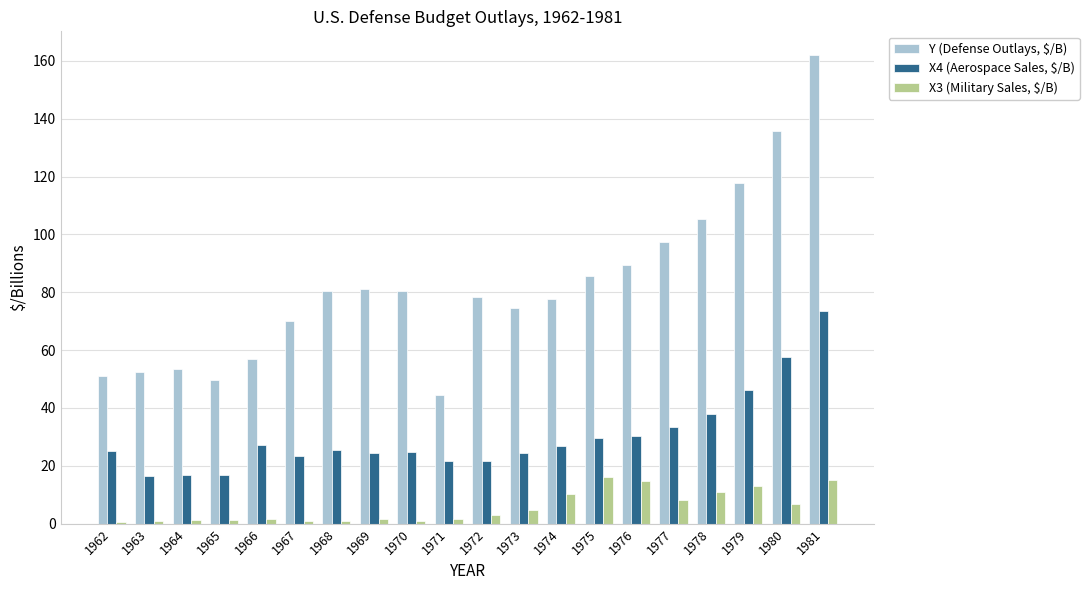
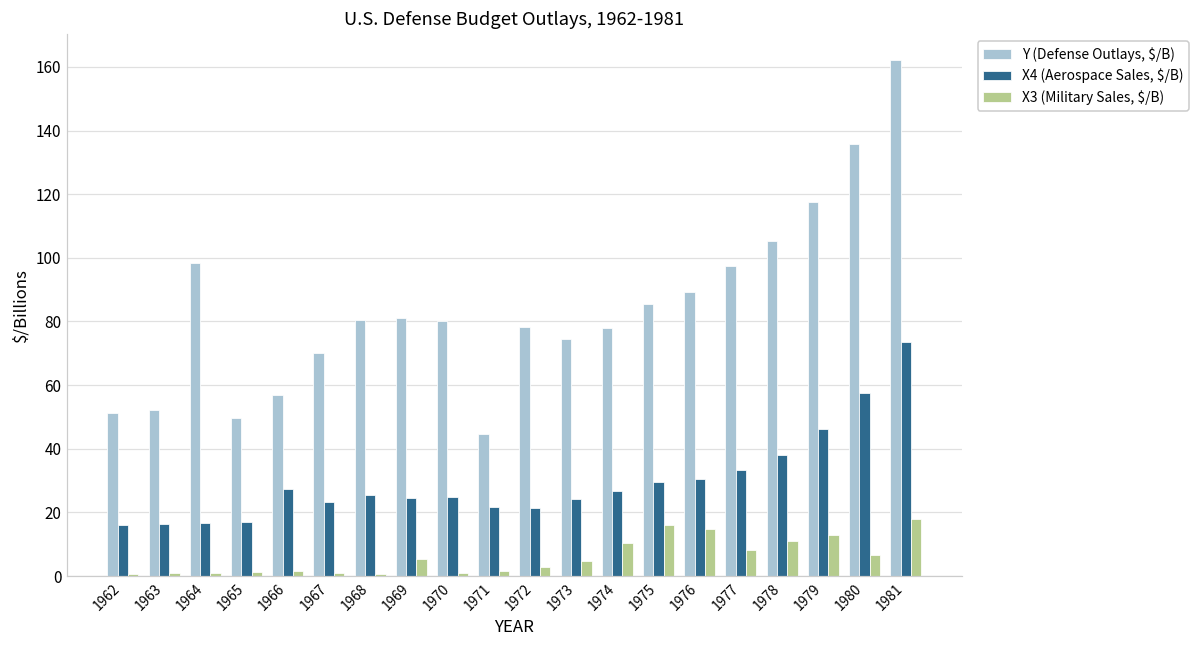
  {
    "Y (Defense Outlays, $/B)": {
      "1962": 51,
      "1963": 52,
-     "1964": 54,
+     "1964": 98,
      "1965": 50,
      "1966": 57,
      "1967": 70,
      "1968": 81,
      "1969": 81,
      "1970": 80,
      "1971": 45,
      "1972": 78,
      "1973": 75,
      "1974": 78,
      "1975": 86,
      "1976": 89,
      "1977": 98,
      "1978": 105,
      "1979": 118,
      "1980": 136,
      "1981": 162
    },
    "X4 (Aerospace Sales, $/B)": {
-     "1962": 25,
+     "1962": 16,
      "1963": 16,
      "1964": 17,
      "1965": 17,
      "1966": 27,
      "1967": 23,
      "1968": 26,
      "1969": 25,
      "1970": 25,
      "1971": 22,
      "1972": 22,
      "1973": 24,
      "1974": 27,
      "1975": 30,
      "1976": 30,
      "1977": 33,
      "1978": 38,
      "1979": 46,
      "1980": 58,
      "1981": 73
    },
    "X3 (Military Sales, $/B)": {
      "1963": 1,
      "1964": 1,
      "1965": 1,
      "1966": 2,
      "1967": 1,
-     "1969": 2,
+     "1969": 5,
      "1970": 1,
      "1971": 2,
      "1972": 3,
      "1973": 5,
      "1974": 10,
      "1975": 16,
      "1976": 15,
      "1977": 8,
      "1978": 11,
      "1979": 13,
      "1980": 7,
-     "1981": 15
+     "1981": 18
    }
  }
